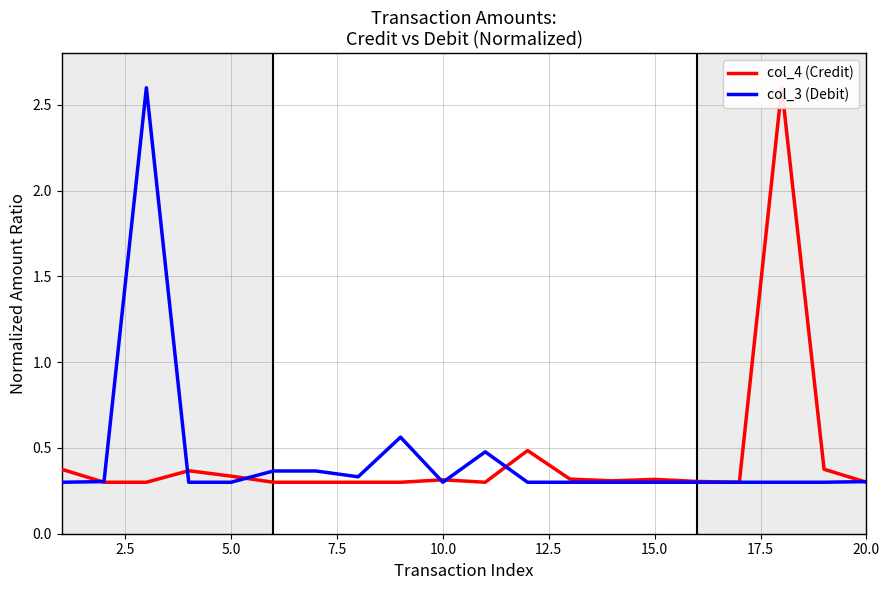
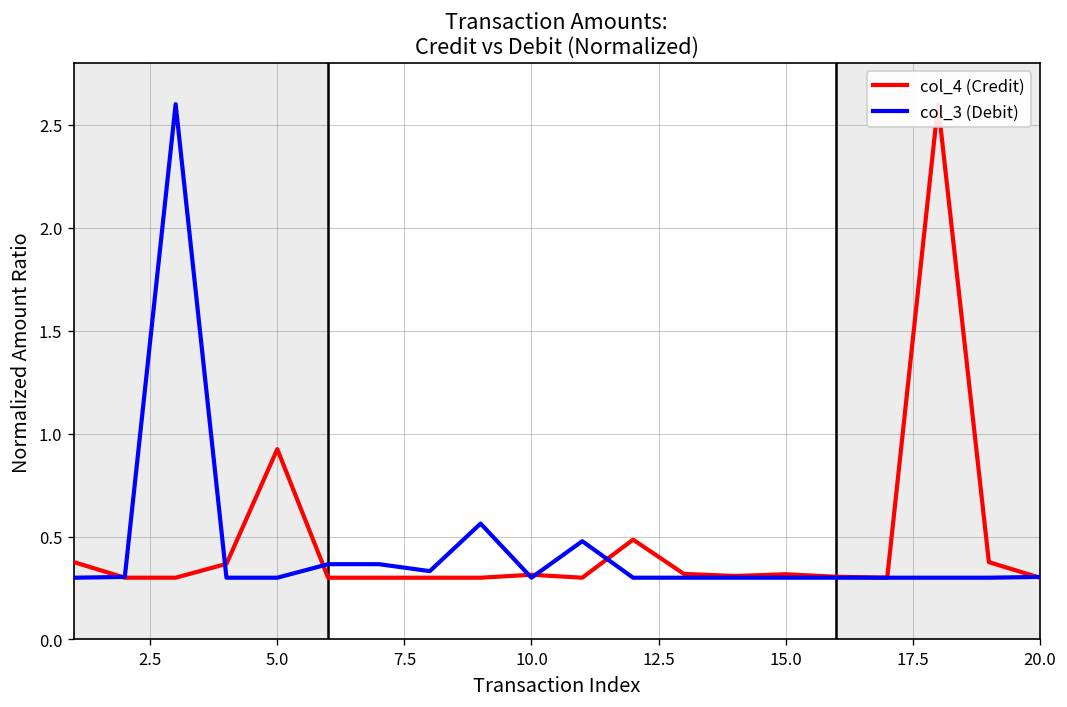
  {
    "col_4 (Credit)": {
-     "5.0": 0.34,
+     "5.0": 0.92,
      "15.0": 0.32
    },
    "col_3 (Debit)": {
      "5.0": 0.30,
      "15.0": 0.30
    }
  }
